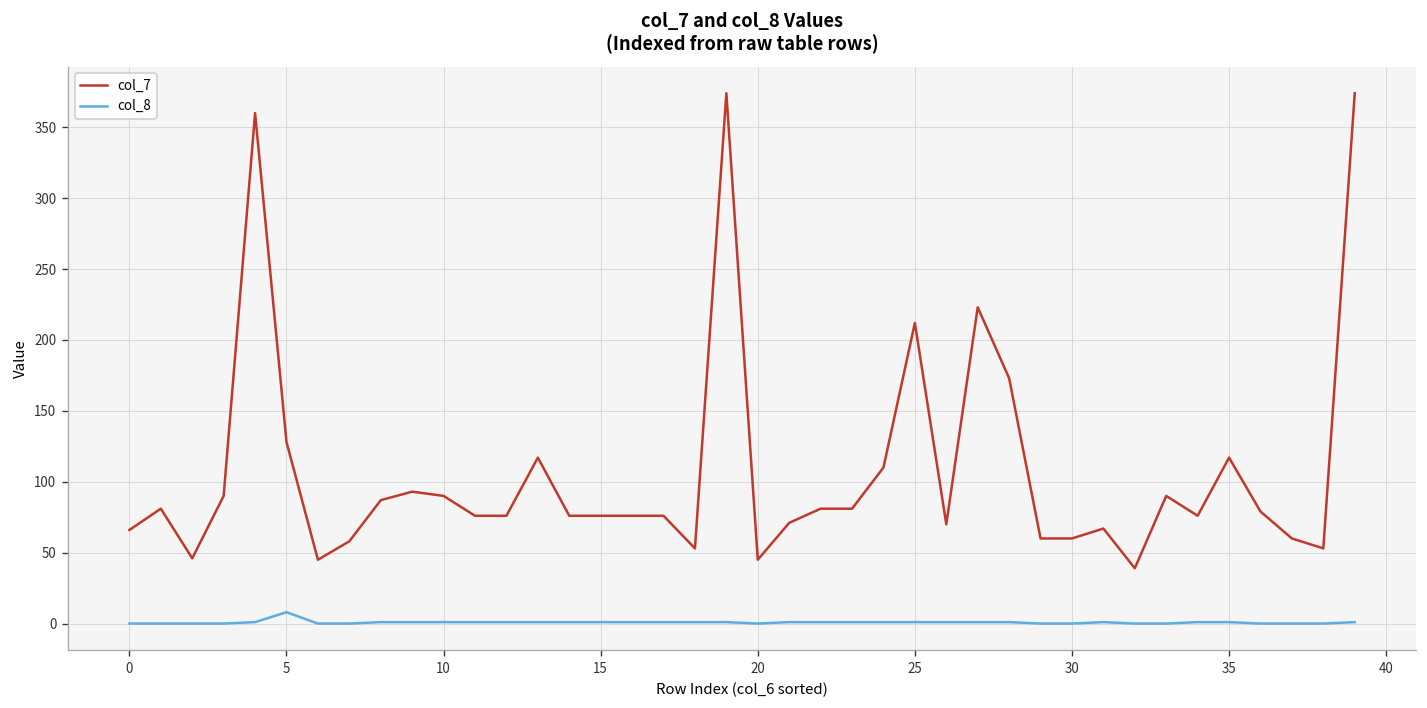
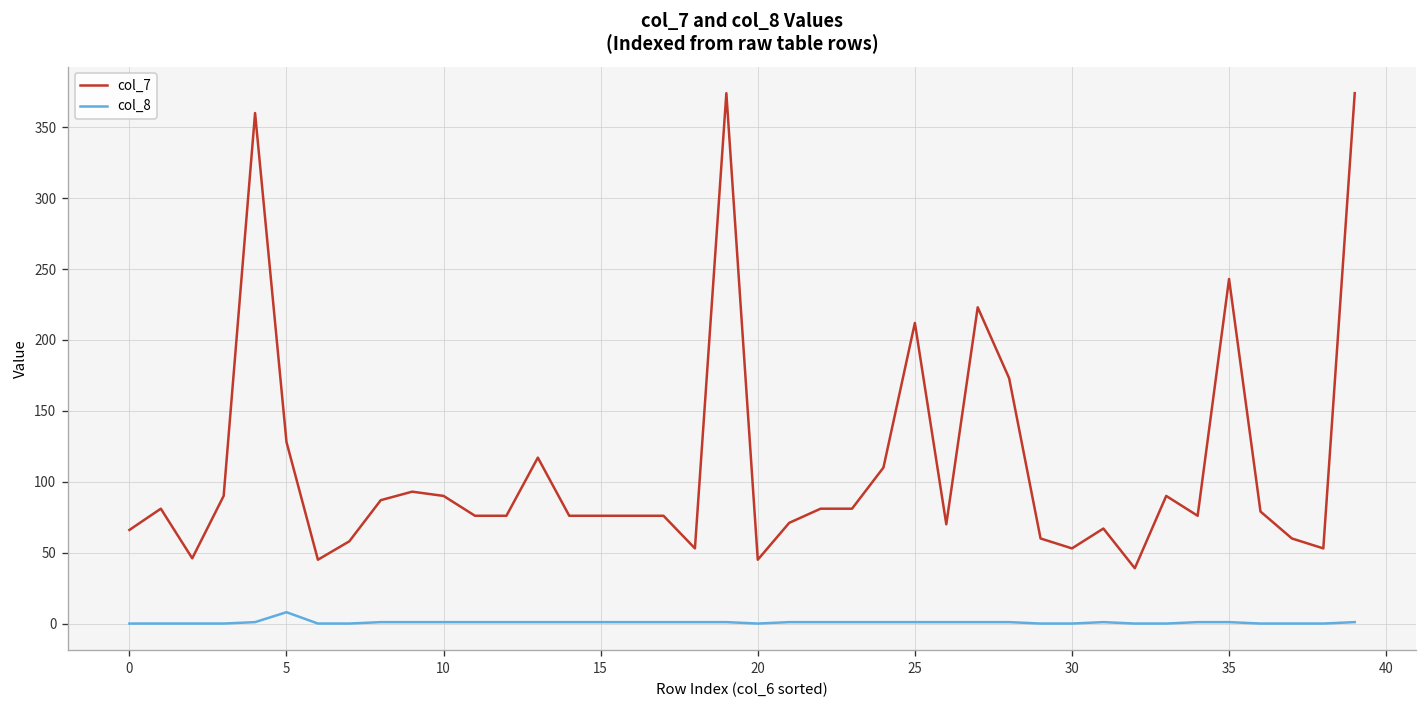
  {
    "col_7": {
      "0": 66,
      "5": 128,
      "10": 90,
      "15": 76,
      "20": 45,
      "25": 212,
-     "30": 60,
-     "35": 117
+     "30": 53,
+     "35": 243
    },
    "col_8": {
      "0": 0,
      "5": 8,
      "10": 1,
      "15": 1,
      "20": 0,
      "25": 1,
      "30": 0,
      "35": 1
    }
  }
